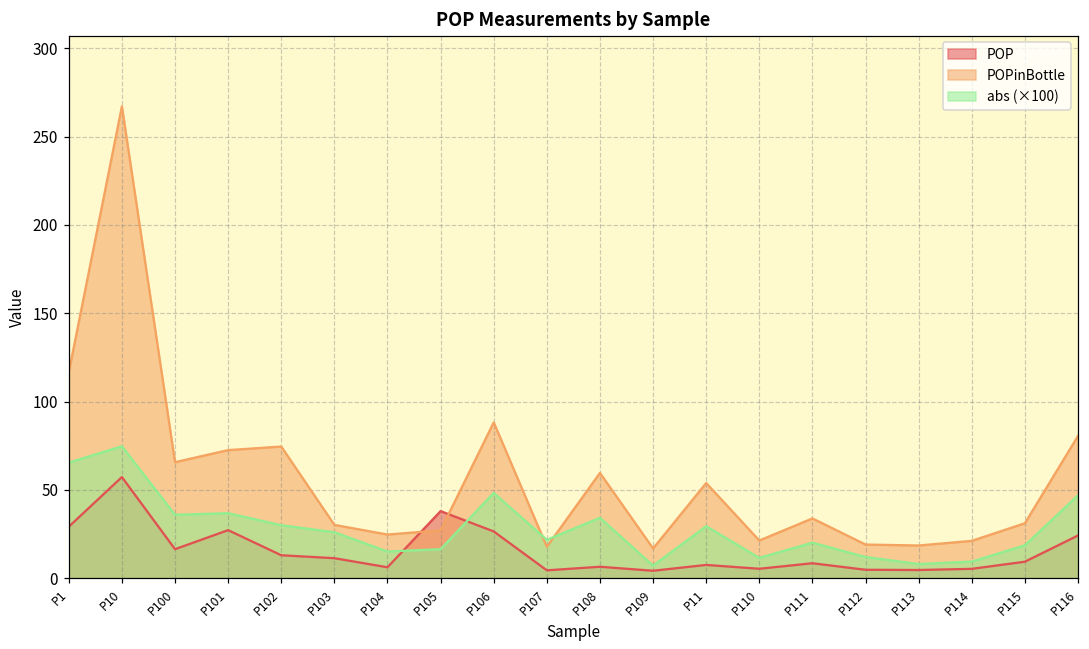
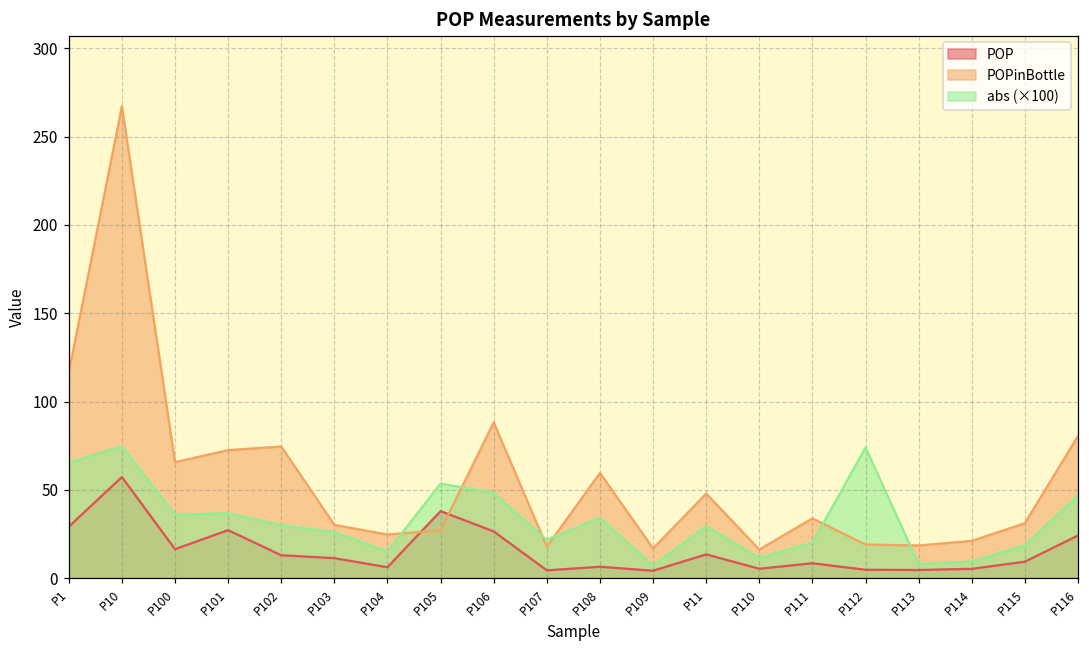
  {
    "POP": {
      "P1": 29,
      "P10": 57,
      "P100": 16,
      "P101": 27,
      "P102": 13,
      "P103": 11,
      "P104": 6,
      "P105": 38,
      "P106": 26,
      "P107": 4,
      "P108": 6,
      "P109": 4,
-     "P11": 8,
+     "P11": 13,
      "P110": 5,
      "P111": 8,
      "P112": 5,
      "P113": 5,
      "P114": 5,
      "P115": 9,
      "P116": 24
    },
    "POPinBottle": {
      "P1": 117,
      "P10": 267,
      "P100": 66,
      "P101": 73,
      "P102": 75,
      "P103": 30,
      "P104": 25,
      "P105": 27,
      "P106": 88,
      "P107": 18,
      "P108": 60,
      "P109": 17,
-     "P11": 54,
-     "P110": 21,
+     "P11": 48,
+     "P110": 16,
      "P111": 34,
      "P112": 19,
      "P113": 19,
      "P114": 21,
      "P115": 31,
      "P116": 81
    },
    "abs (×100)": {
      "P1": 65,
      "P10": 75,
      "P100": 36,
      "P101": 37,
      "P102": 30,
      "P103": 26,
      "P104": 15,
-     "P105": 16,
+     "P105": 54,
      "P106": 48,
      "P107": 22,
      "P108": 34,
      "P109": 7,
      "P11": 29,
      "P110": 12,
      "P111": 20,
-     "P112": 12,
+     "P112": 74,
      "P113": 8,
      "P114": 9,
      "P115": 19,
      "P116": 47
    }
  }
